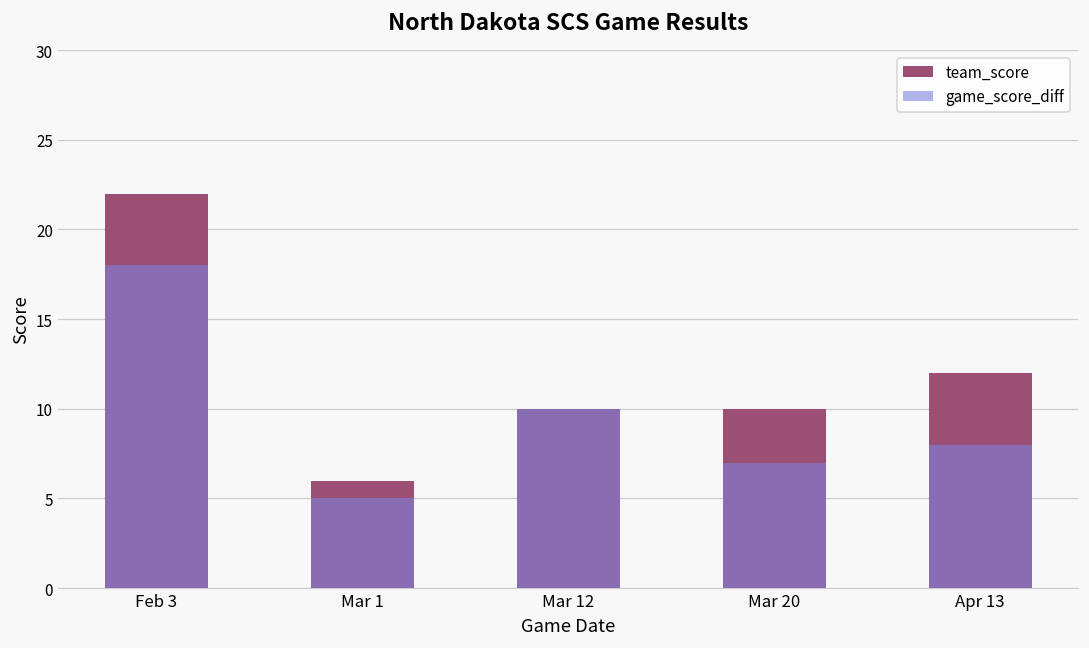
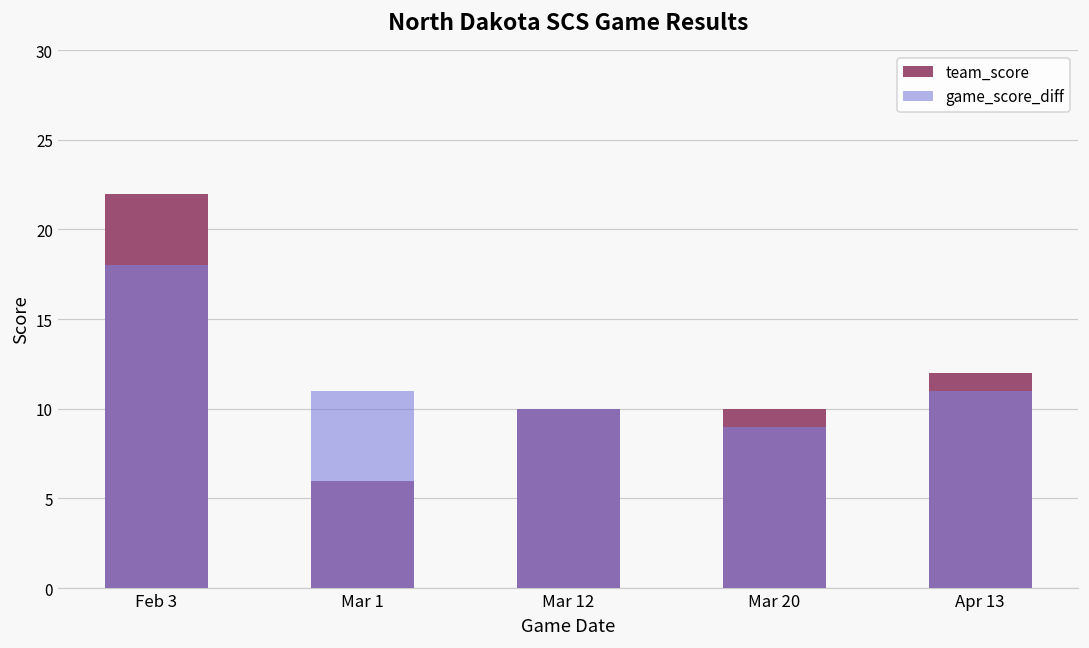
  {
    "team_score": {
      "Feb 3": 22,
      "Mar 12": 10,
      "Mar 20": 10,
      "Apr 13": 12
    },
    "game_score_diff": {
-     "Mar 1": 5,
+     "Mar 1": 11,
      "Mar 12": 10,
-     "Mar 20": 7,
-     "Apr 13": 8
+     "Mar 20": 9,
+     "Apr 13": 11
    }
  }
